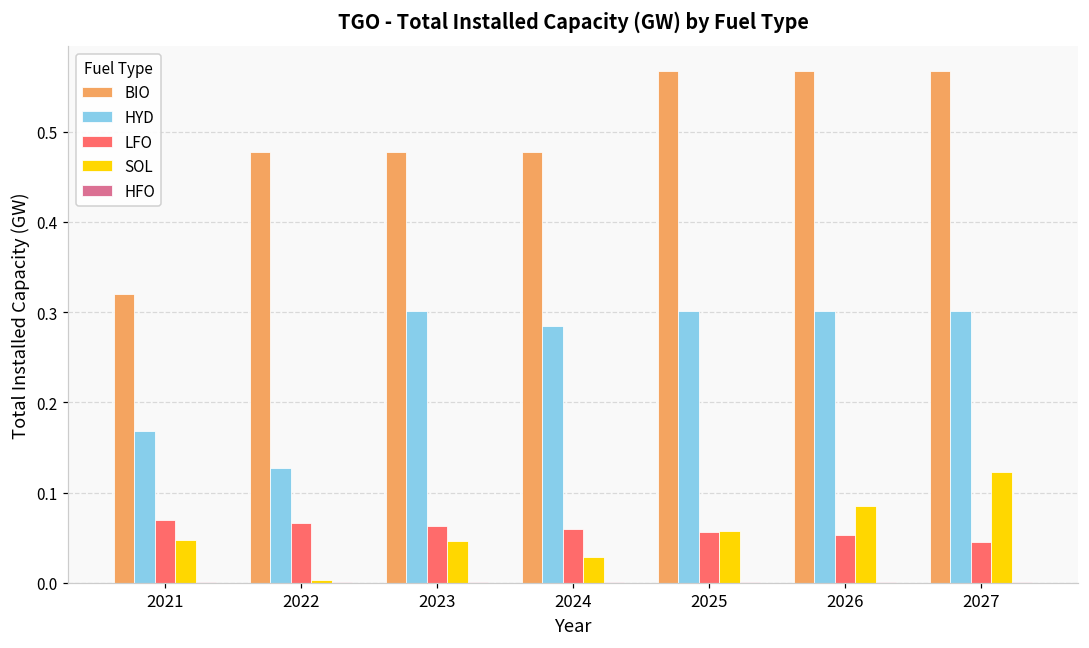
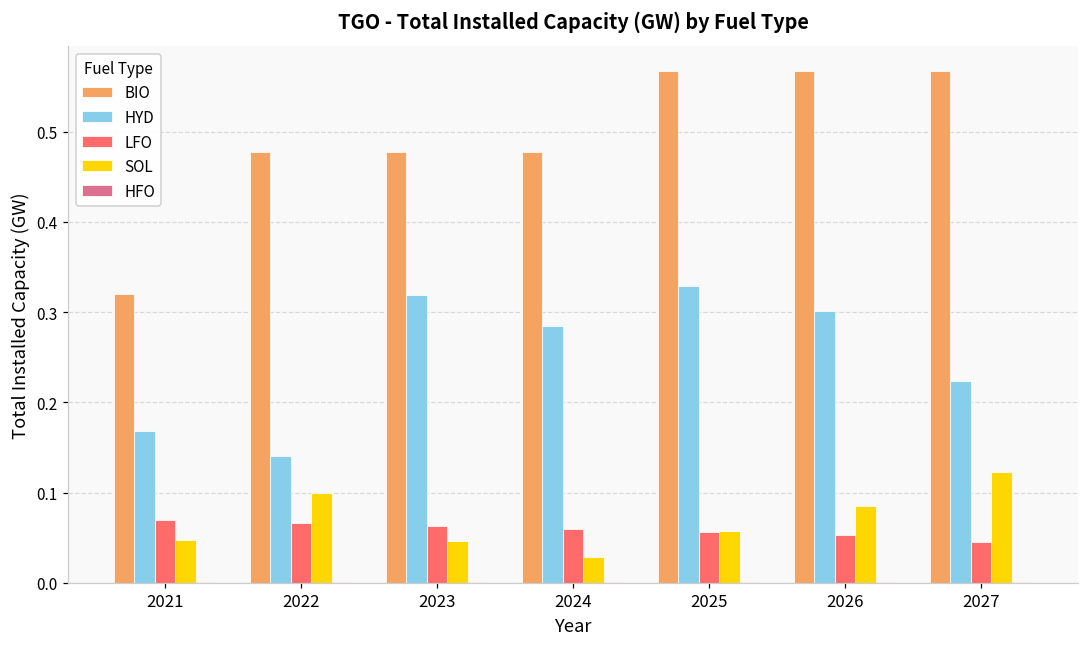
  {
    "HYD": {
      "2021": 0.17,
-     "2022": 0.13,
-     "2023": 0.30,
+     "2022": 0.14,
+     "2023": 0.32,
      "2024": 0.28,
-     "2025": 0.30,
+     "2025": 0.33,
      "2026": 0.30,
-     "2027": 0.30
+     "2027": 0.22
    },
    "SOL": {
      "2021": 0.05,
-     "2022": 0.00,
+     "2022": 0.10,
      "2023": 0.05,
      "2024": 0.03,
      "2025": 0.06,
      "2026": 0.09,
      "2027": 0.12
    }
  }
